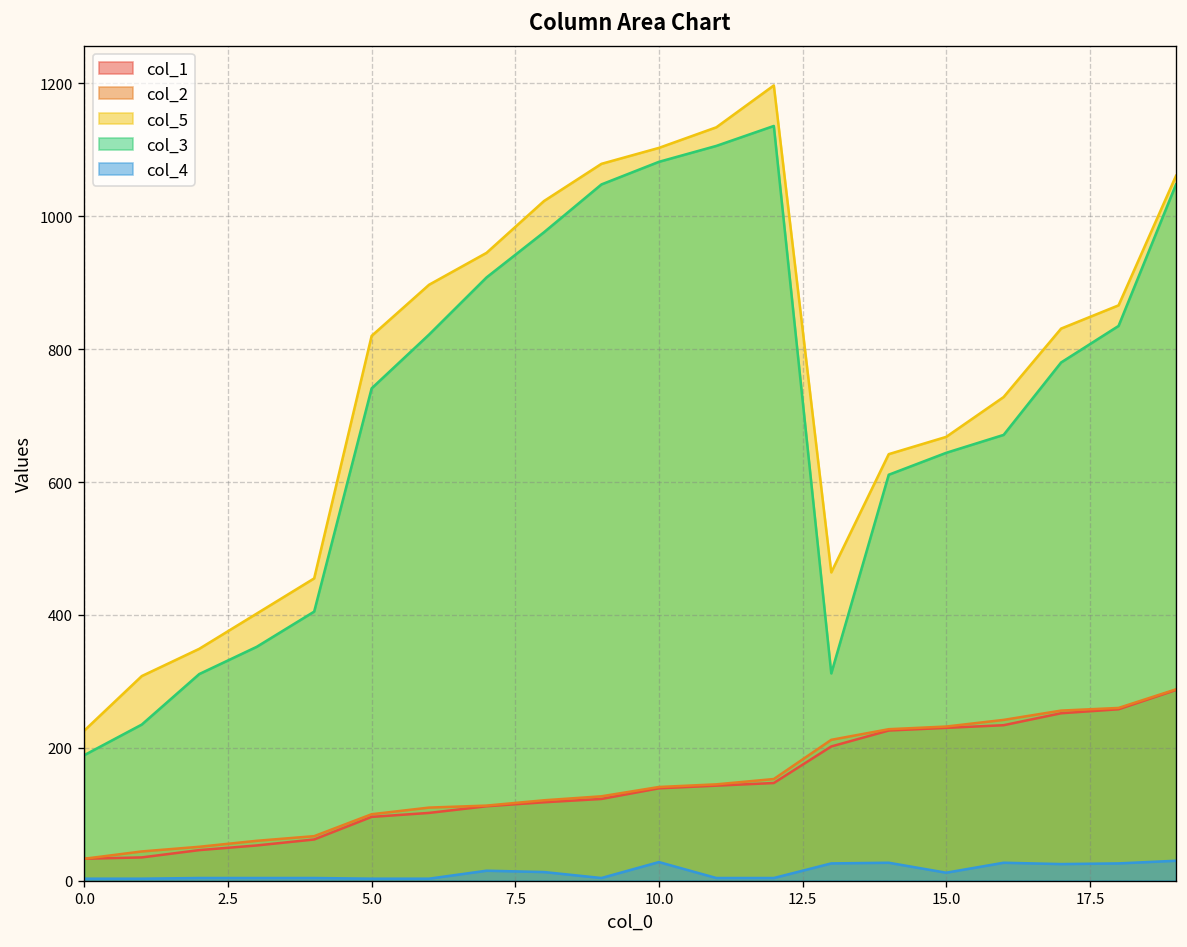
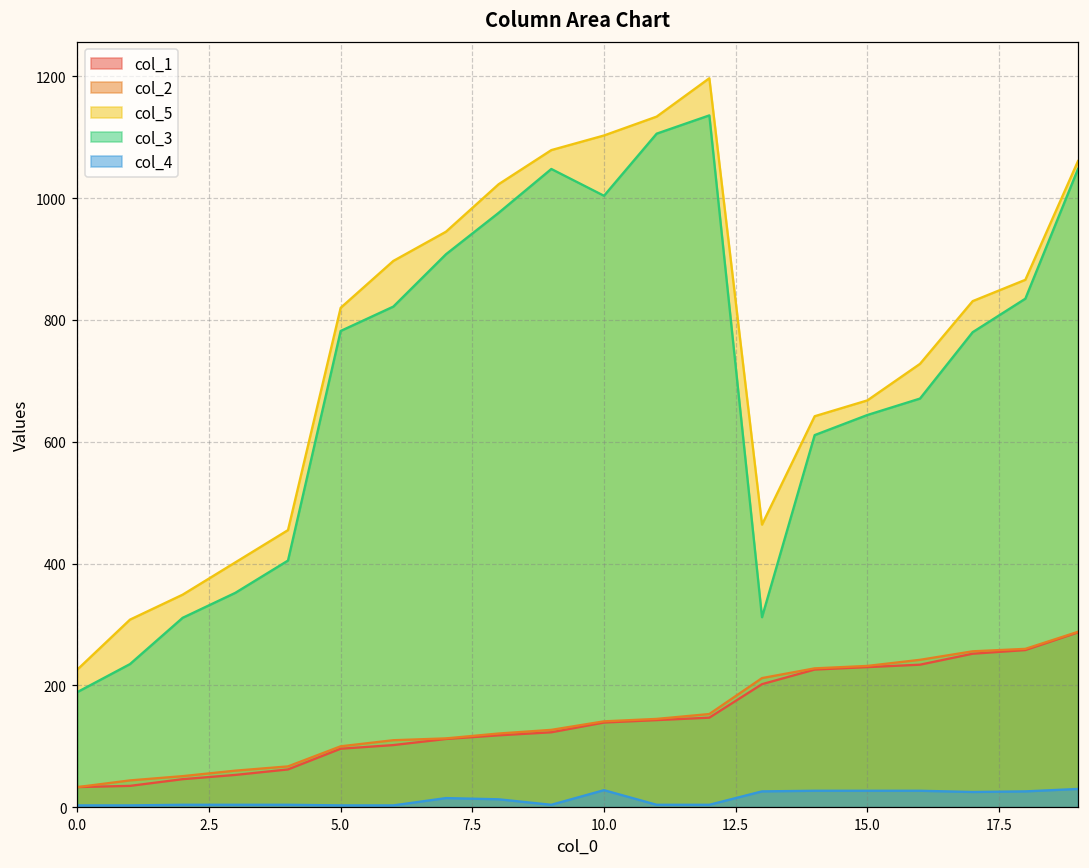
  {
    "col_3": {
      "0.0": 190,
-     "5.0": 740,
-     "10.0": 1080,
+     "5.0": 780,
+     "10.0": 1000,
      "15.0": 640
    },
    "col_4": {
      "0.0": 0,
      "5.0": 0,
      "10.0": 30,
-     "15.0": 10
+     "15.0": 30
    }
  }
